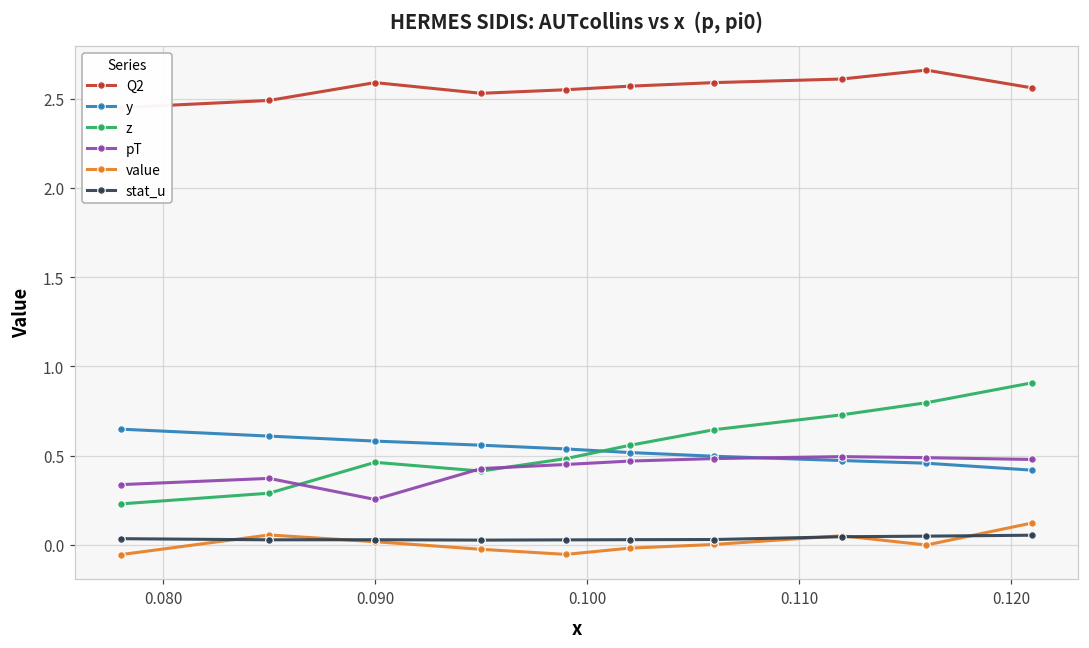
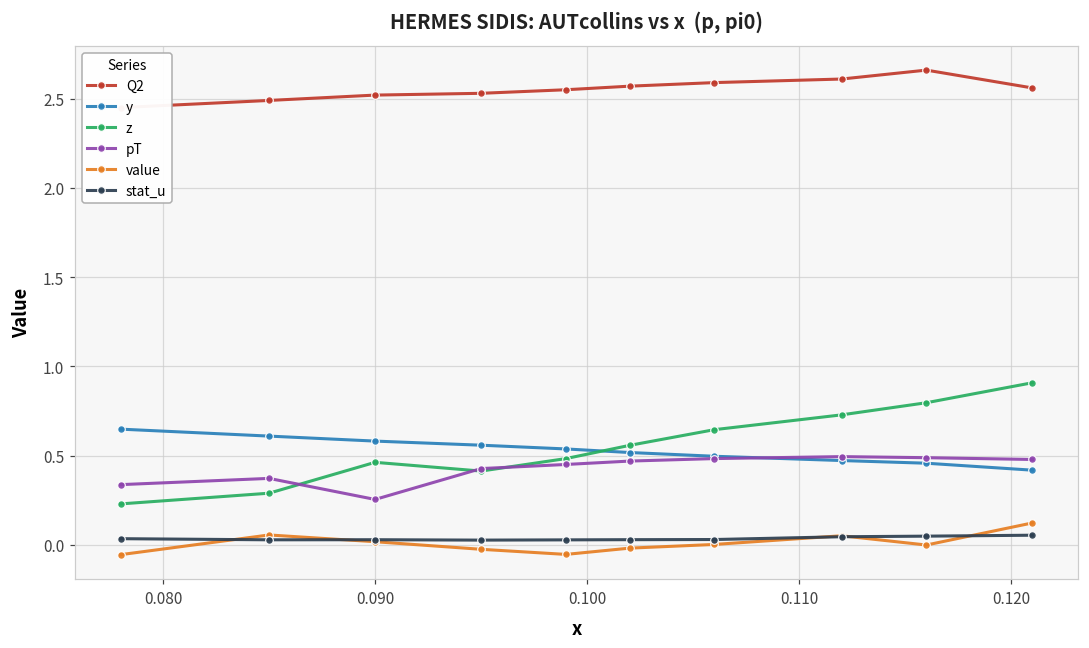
  {
    "Q2": {
-     "0.090": 2.59
+     "0.090": 2.52
    },
    "y": {
      "0.090": 0.58
    },
    "z": {
      "0.090": 0.46
    },
    "pT": {
      "0.090": 0.25
    }
  }
